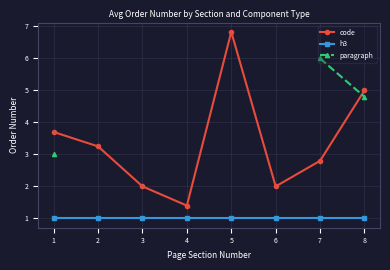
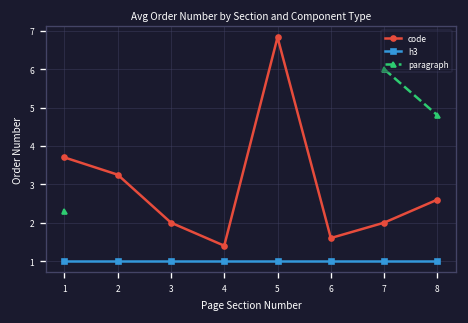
  {
    "code": {
      "1": 3.7,
      "2": 3.3,
      "3": 2.0,
      "4": 1.4,
      "5": 6.8,
-     "6": 2.0,
-     "7": 2.8,
-     "8": 5.0
+     "6": 1.6,
+     "7": 2.0,
+     "8": 2.6
    },
    "h3": {
      "1": 1.0,
      "2": 1.0,
      "3": 1.0,
      "4": 1.0,
      "5": 1.0,
      "6": 1.0,
      "7": 1.0,
      "8": 1.0
    },
    "paragraph": {
-     "1": 3.0,
+     "1": 2.3,
      "8": 4.8
    }
  }
